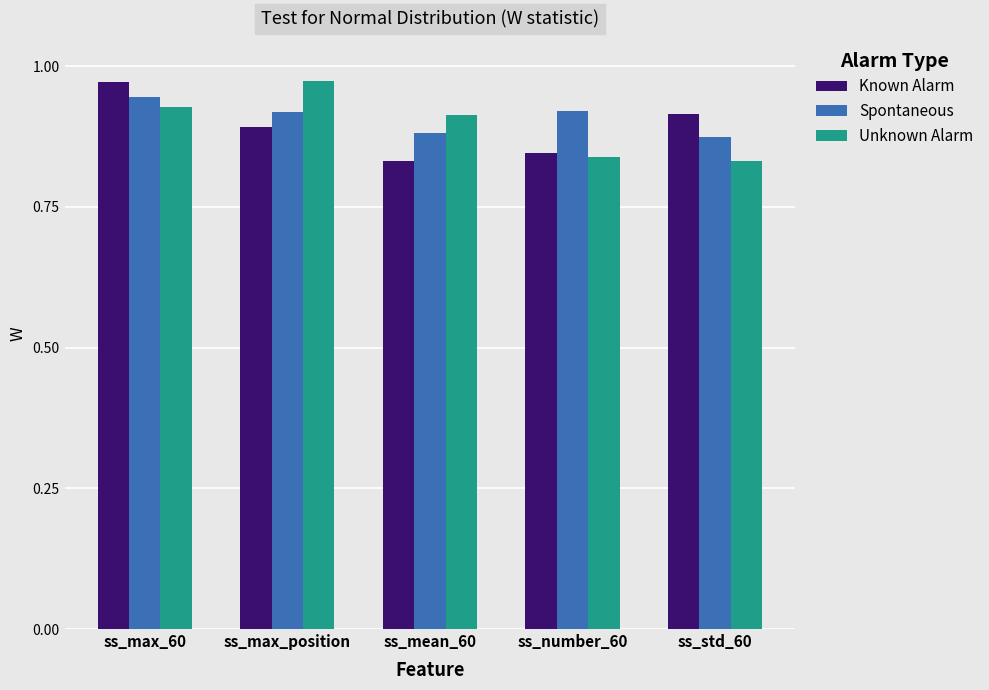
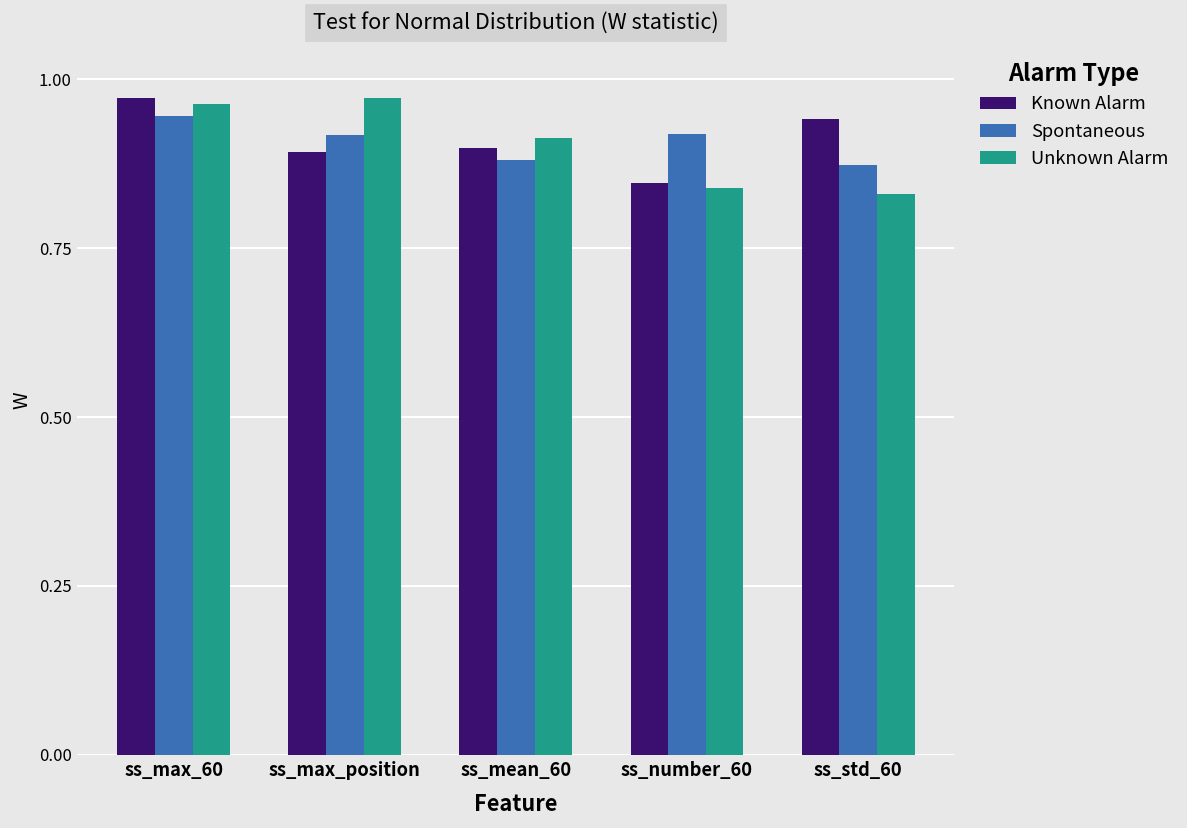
  {
    "Known Alarm": {
      "ss_max_60": 0.97,
      "ss_max_position": 0.89,
-     "ss_mean_60": 0.83,
+     "ss_mean_60": 0.90,
      "ss_number_60": 0.85,
-     "ss_std_60": 0.92
+     "ss_std_60": 0.94
    },
    "Spontaneous": {
      "ss_max_60": 0.95,
      "ss_max_position": 0.92,
      "ss_mean_60": 0.88,
      "ss_number_60": 0.92,
      "ss_std_60": 0.87
    },
    "Unknown Alarm": {
-     "ss_max_60": 0.93,
+     "ss_max_60": 0.96,
      "ss_max_position": 0.97,
      "ss_mean_60": 0.91,
      "ss_number_60": 0.84,
      "ss_std_60": 0.83
    }
  }
